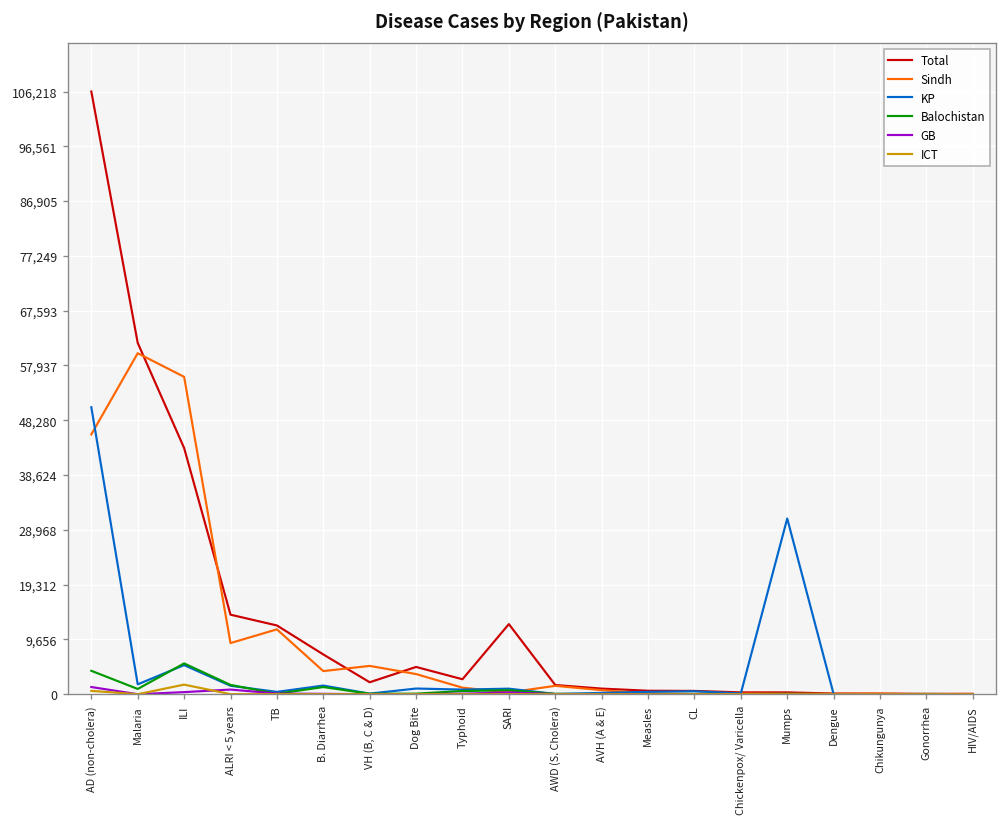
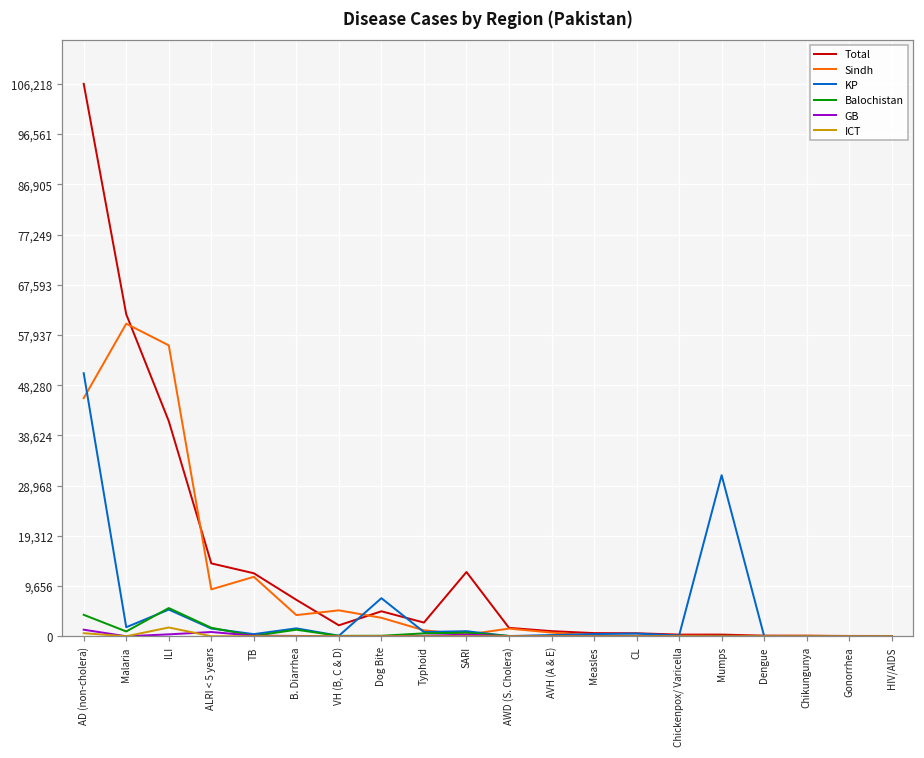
  {
    "Total": {
      "AD (non-cholera)": "106,000",
      "Malaria": "62,000",
-     "ILI": "43,000",
+     "ILI": "41,000",
      "ALRI < 5 years": "14,000",
      "TB": "12,000",
      "B. Diarrhea": "7,000",
      "VH (B, C & D)": "2,000",
      "Dog Bite": "5,000",
      "Typhoid": "3,000",
      "SARI": "12,000"
    },
    "Sindh": {
      "AD (non-cholera)": "46,000",
      "Malaria": "60,000",
      "ILI": "56,000",
      "ALRI < 5 years": "9,000",
      "TB": "11,000",
      "B. Diarrhea": "4,000",
      "VH (B, C & D)": "5,000",
      "Dog Bite": "4,000"
    },
    "KP": {
      "AD (non-cholera)": "51,000",
      "Malaria": "2,000",
-     "Dog Bite": "1,000",
+     "Dog Bite": "7,000",
      "Mumps": "31,000"
    },
    "Balochistan": {
      "AD (non-cholera)": "4,000",
      "Malaria": "1,000"
    },
    "GB": {
      "AD (non-cholera)": "1,000",
      "ILI": "0",
      "ALRI < 5 years": "1,000"
    },
    "ICT": {
      "AD (non-cholera)": "1,000",
      "ILI": "2,000",
      "ALRI < 5 years": "0"
    }
  }
